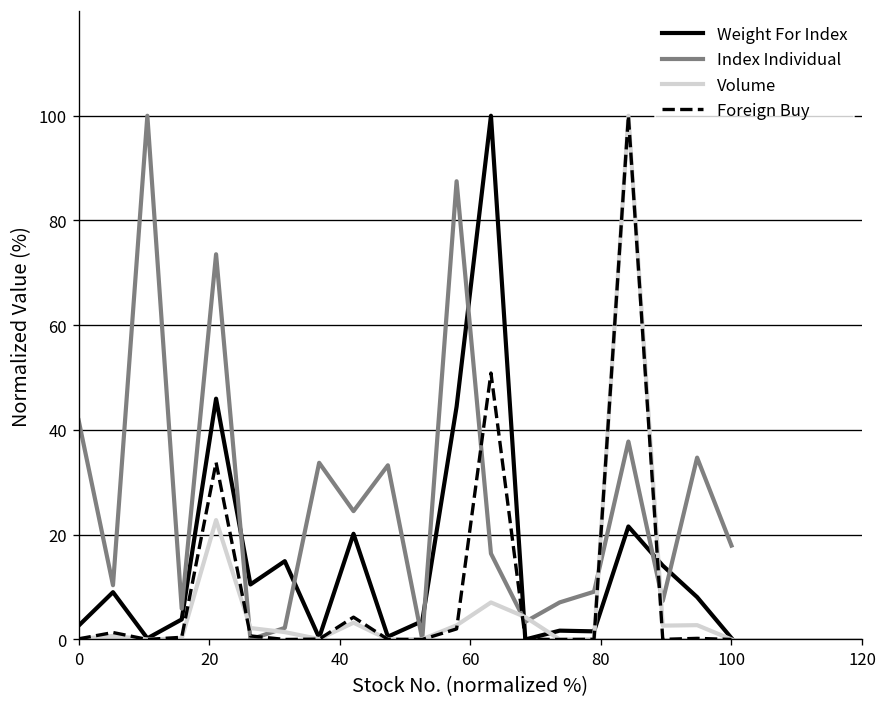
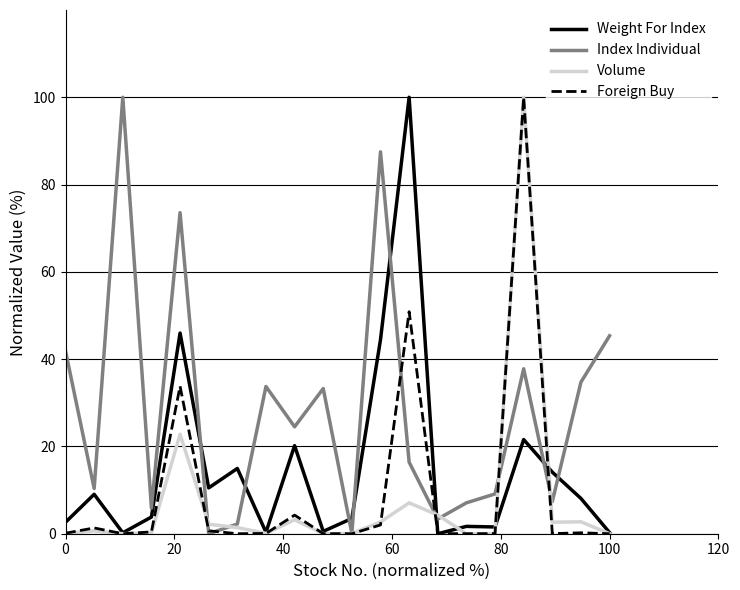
  {
    "Index Individual": {
      "0": 42,
-     "100": 18
+     "100": 45
    }
  }
